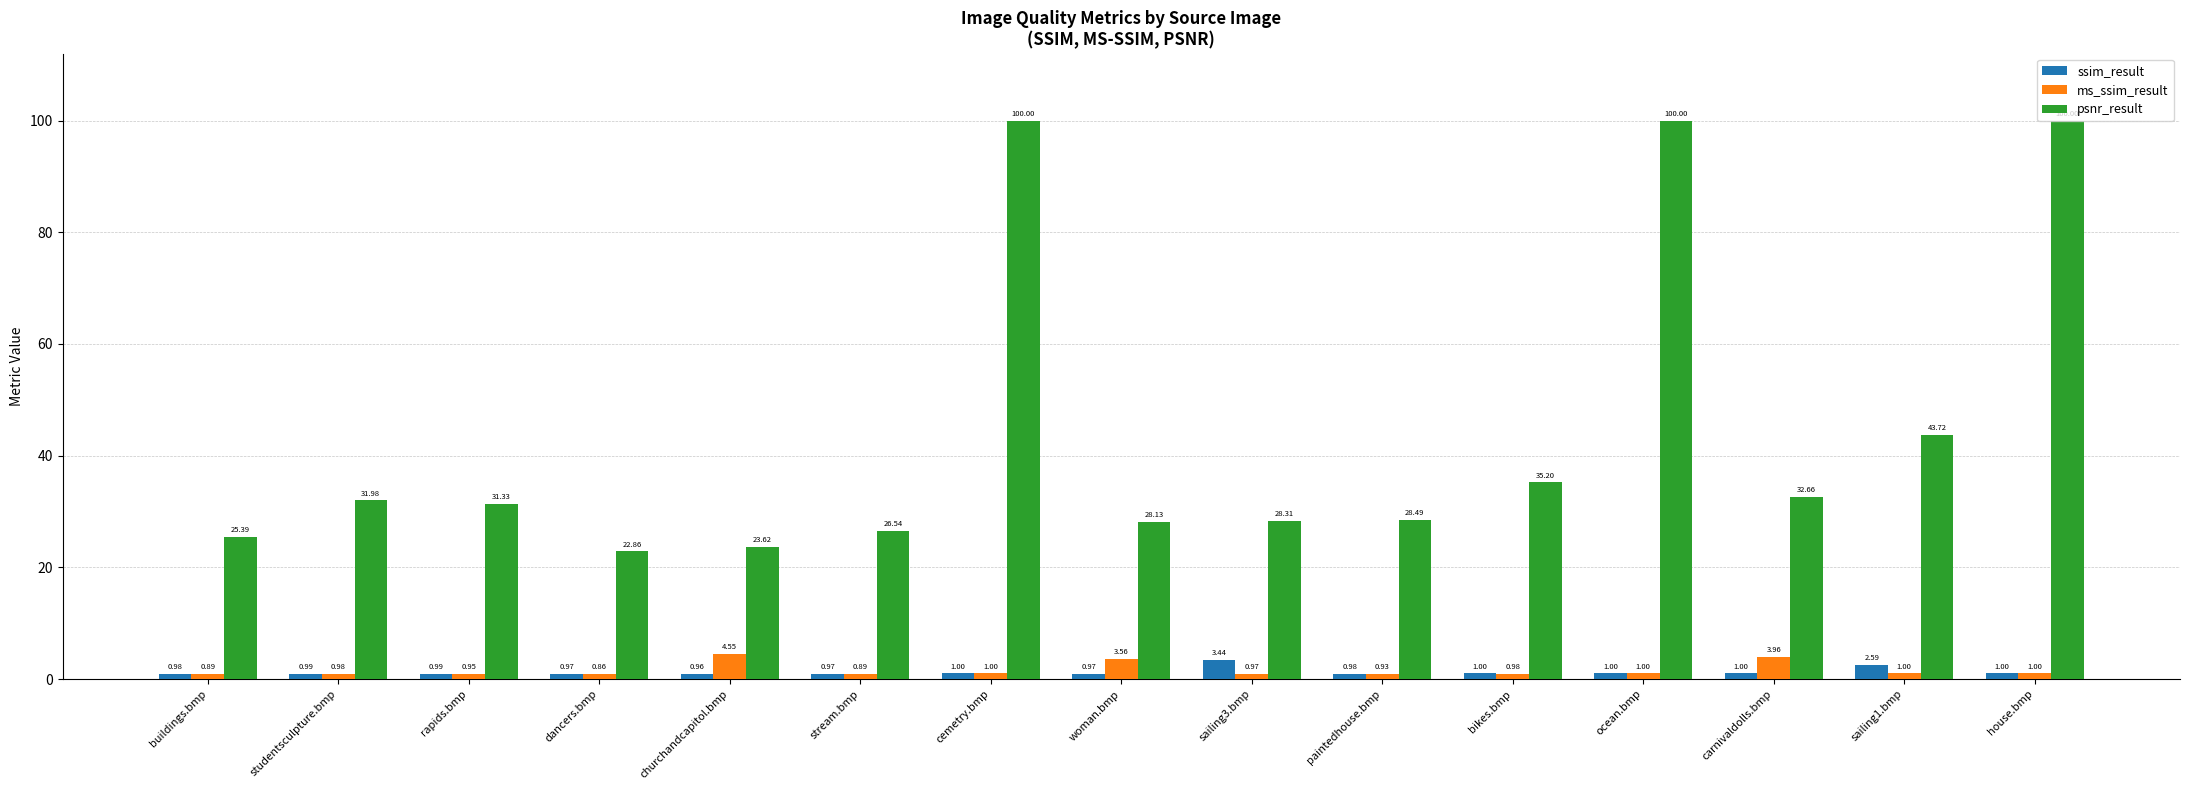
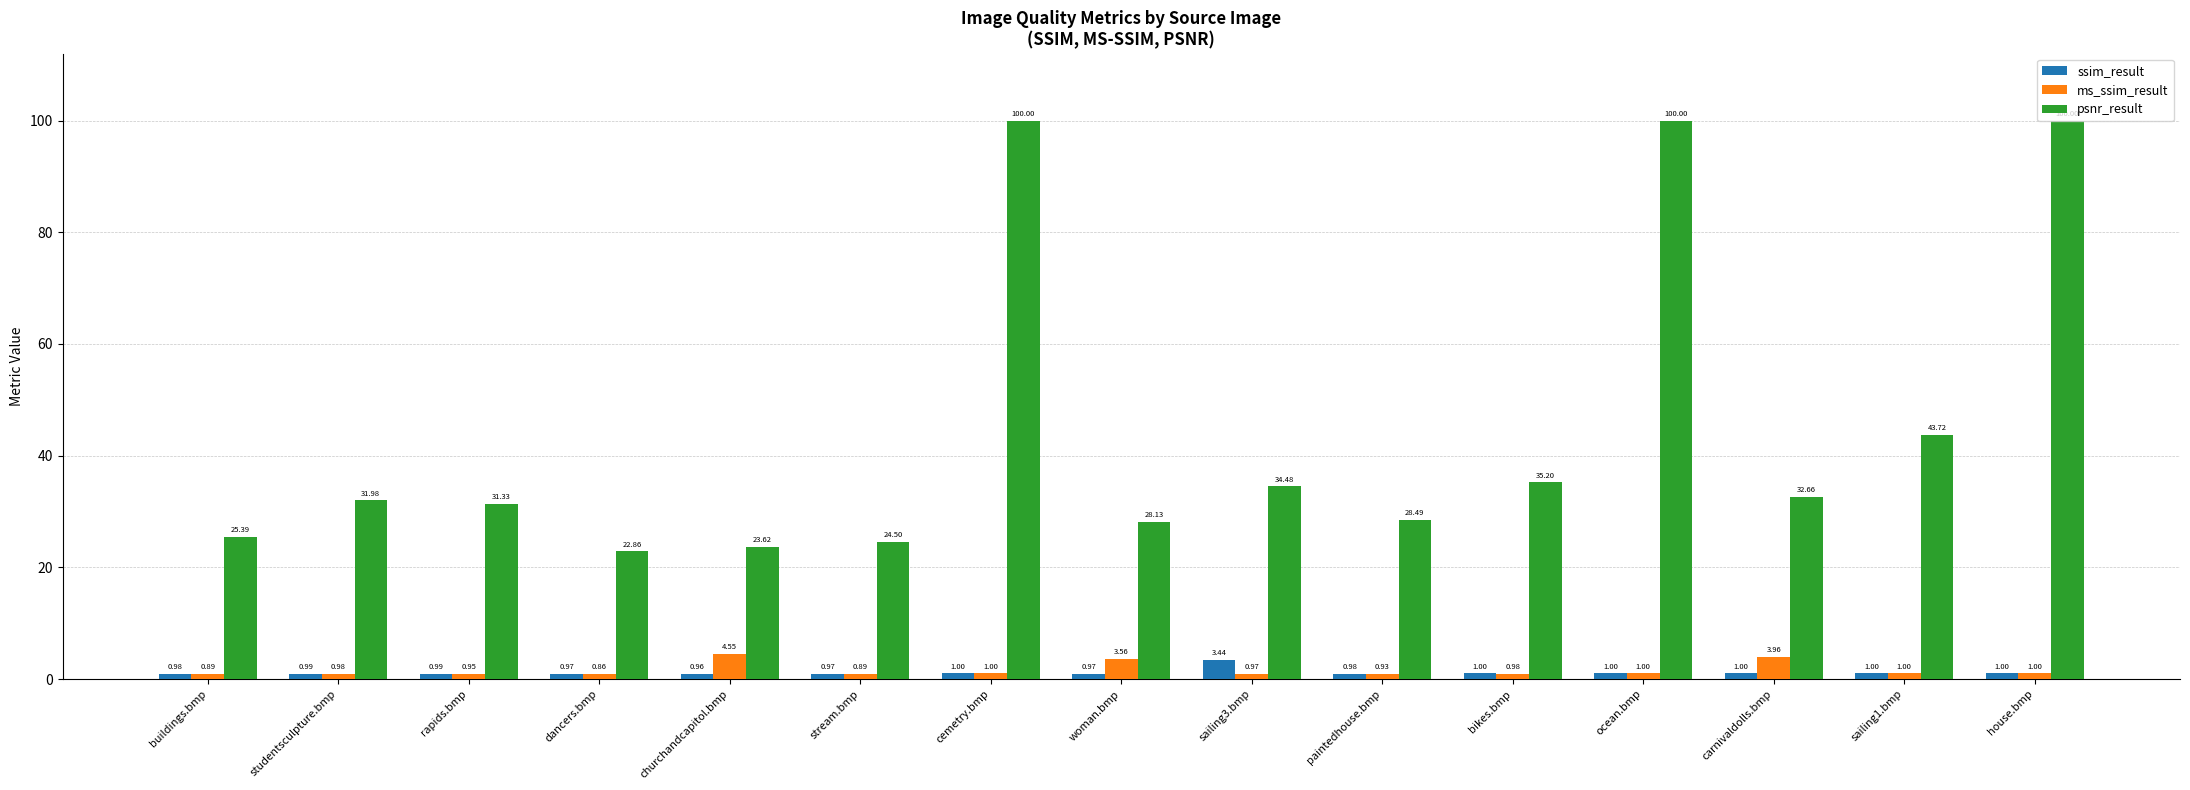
  {
    "ssim_result": {
      "buildings.bmp": 0.98,
      "studentsculpture.bmp": 0.99,
      "rapids.bmp": 0.99,
      "dancers.bmp": 0.97,
      "churchandcapitol.bmp": 0.96,
      "stream.bmp": 0.97,
      "cemetry.bmp": 1.00,
      "woman.bmp": 0.97,
      "sailing3.bmp": 3.44,
      "paintedhouse.bmp": 0.98,
      "bikes.bmp": 1.00,
      "ocean.bmp": 1.00,
      "carnivaldolls.bmp": 1.00,
-     "sailing1.bmp": 2.59,
+     "sailing1.bmp": 1.00,
      "house.bmp": 1.00
    },
    "ms_ssim_result": {
      "buildings.bmp": 0.89,
      "studentsculpture.bmp": 0.98,
      "rapids.bmp": 0.95,
      "dancers.bmp": 0.86,
      "churchandcapitol.bmp": 4.55,
      "stream.bmp": 0.89,
      "cemetry.bmp": 1.00,
      "woman.bmp": 3.56,
      "sailing3.bmp": 0.97,
      "paintedhouse.bmp": 0.93,
      "bikes.bmp": 0.98,
      "ocean.bmp": 1.00,
      "carnivaldolls.bmp": 3.96,
      "sailing1.bmp": 1.00,
      "house.bmp": 1.00
    },
    "psnr_result": {
      "buildings.bmp": 25.39,
      "studentsculpture.bmp": 31.98,
      "rapids.bmp": 31.33,
      "dancers.bmp": 22.86,
      "churchandcapitol.bmp": 23.62,
-     "stream.bmp": 26.54,
+     "stream.bmp": 24.50,
      "cemetry.bmp": 100.00,
      "woman.bmp": 28.13,
-     "sailing3.bmp": 28.31,
+     "sailing3.bmp": 34.48,
      "paintedhouse.bmp": 28.49,
      "bikes.bmp": 35.20,
      "ocean.bmp": 100.00,
      "carnivaldolls.bmp": 32.66,
      "sailing1.bmp": 43.72
    }
  }
